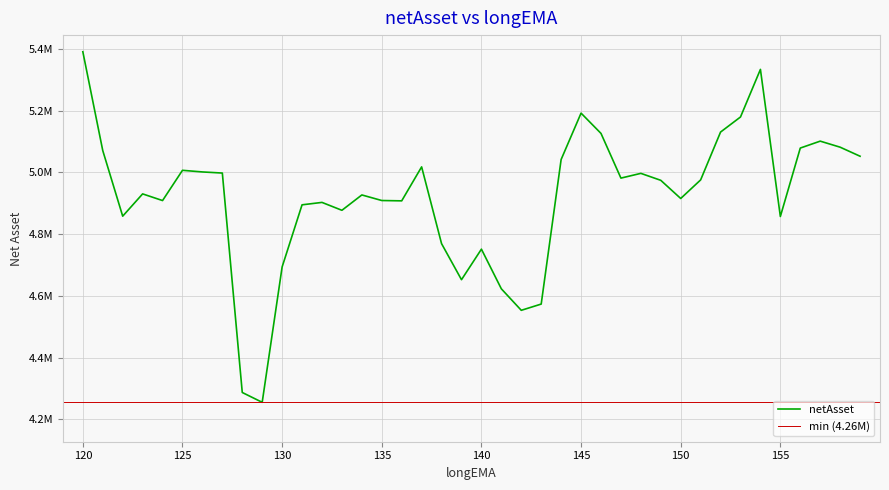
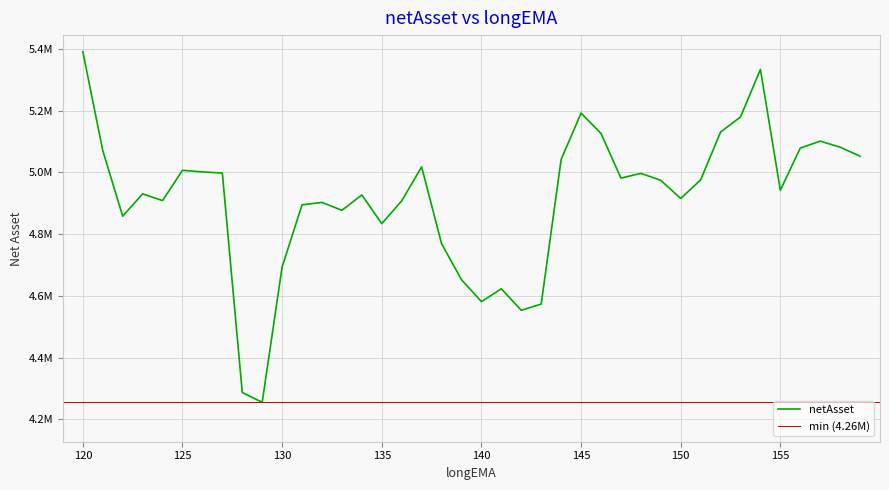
  {
    "120": 5390000,
    "125": 5010000,
    "130": 4690000,
-   "135": 4910000,
-   "140": 4750000,
+   "135": 4830000,
+   "140": 4580000,
    "145": 5190000,
    "150": 4920000,
-   "155": 4860000
+   "155": 4940000
  }
